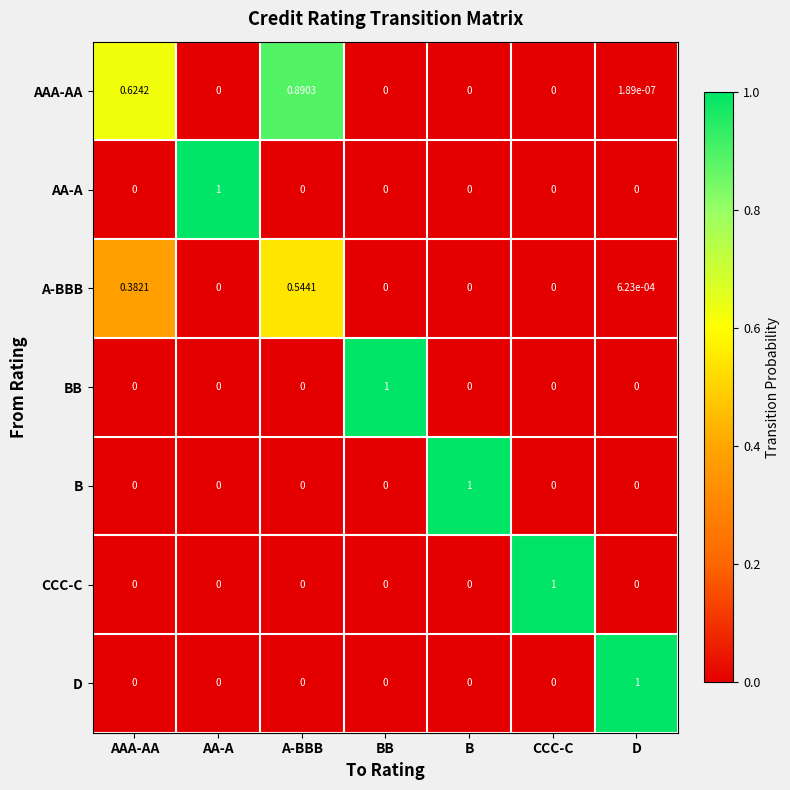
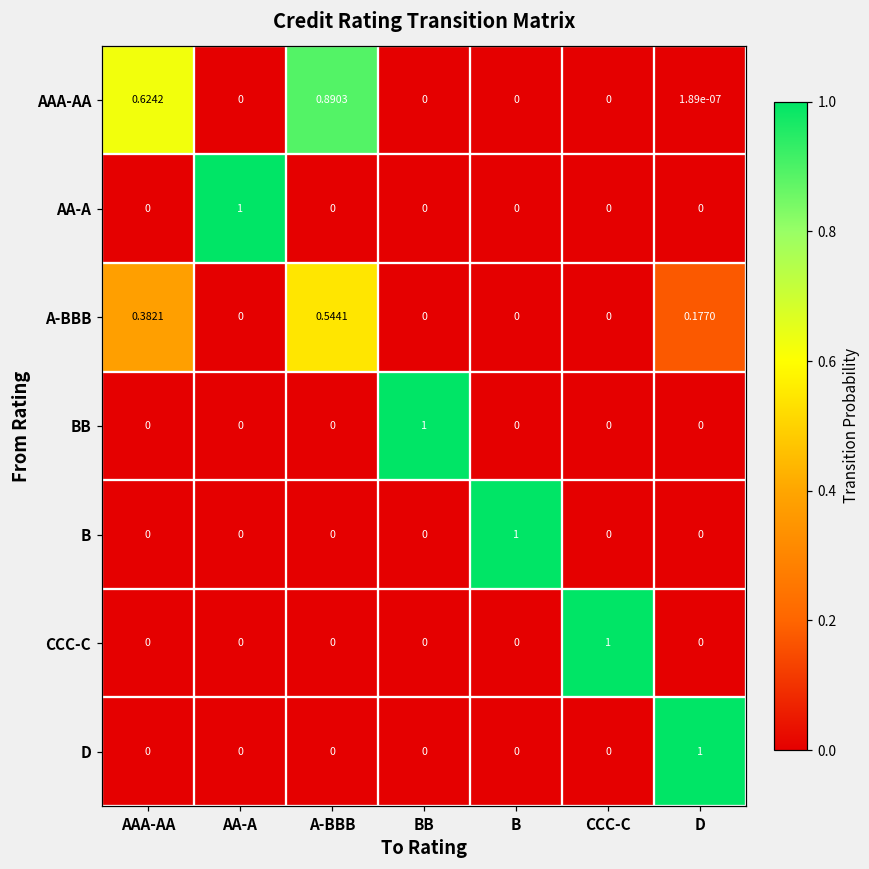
  {
    "AAA-AA": {
      "AAA-AA": "0.6242",
      "AA-A": "0",
      "A-BBB": "0.8903",
      "BB": "0",
      "B": "0",
      "CCC-C": "0",
      "D": "1.89e-07"
    },
    "AA-A": {
      "AAA-AA": "0",
      "AA-A": "1",
      "A-BBB": "0",
      "BB": "0",
      "B": "0",
      "CCC-C": "0",
      "D": "0"
    },
    "A-BBB": {
      "AAA-AA": "0.3821",
      "AA-A": "0",
      "A-BBB": "0.5441",
      "BB": "0",
      "B": "0",
      "CCC-C": "0",
-     "D": "6.23e-04"
+     "D": "0.1770"
    },
    "BB": {
      "AAA-AA": "0",
      "AA-A": "0",
      "A-BBB": "0",
      "BB": "1",
      "B": "0",
      "CCC-C": "0",
      "D": "0"
    },
    "B": {
      "AAA-AA": "0",
      "AA-A": "0",
      "A-BBB": "0",
      "BB": "0",
      "B": "1",
      "CCC-C": "0",
      "D": "0"
    },
    "CCC-C": {
      "AAA-AA": "0",
      "AA-A": "0",
      "A-BBB": "0",
      "BB": "0",
      "B": "0",
      "CCC-C": "1",
      "D": "0"
    },
    "D": {
      "AAA-AA": "0",
      "AA-A": "0",
      "A-BBB": "0",
      "BB": "0",
      "B": "0",
      "CCC-C": "0",
      "D": "1"
    }
  }
